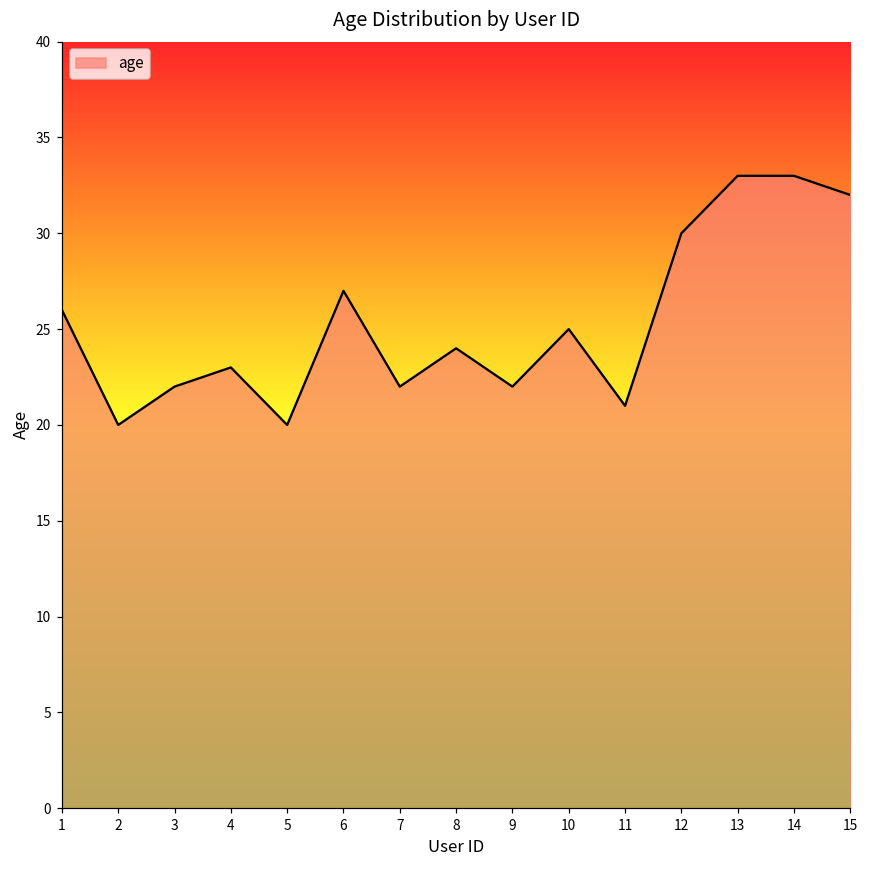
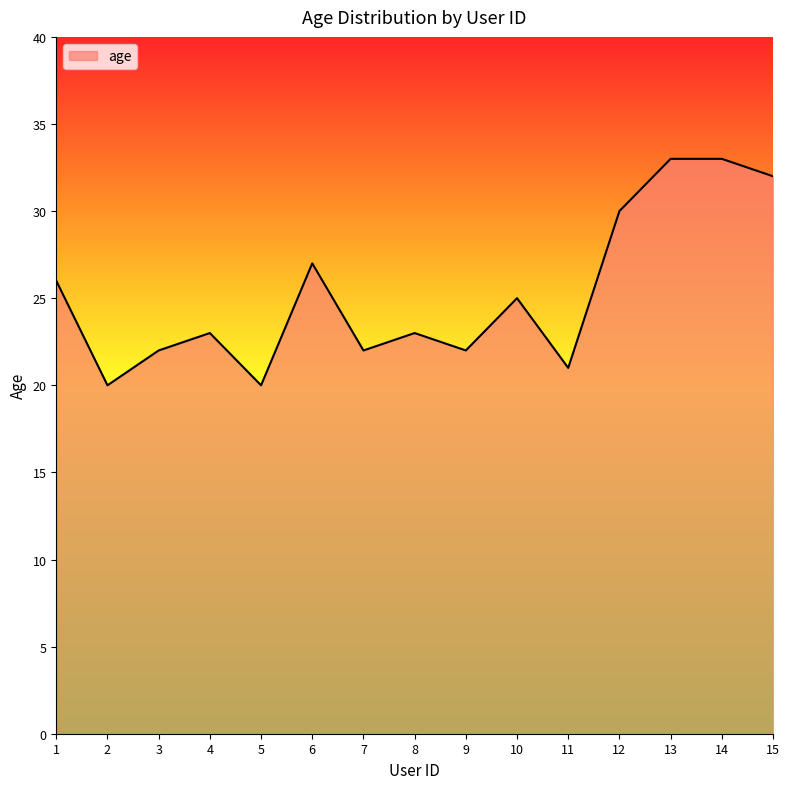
  {
    "1": 26,
    "2": 20,
    "3": 22,
    "4": 23,
    "5": 20,
    "6": 27,
    "7": 22,
-   "8": 24,
+   "8": 23,
    "9": 22,
    "10": 25,
    "11": 21,
    "12": 30,
    "13": 33,
    "14": 33,
    "15": 32
  }
